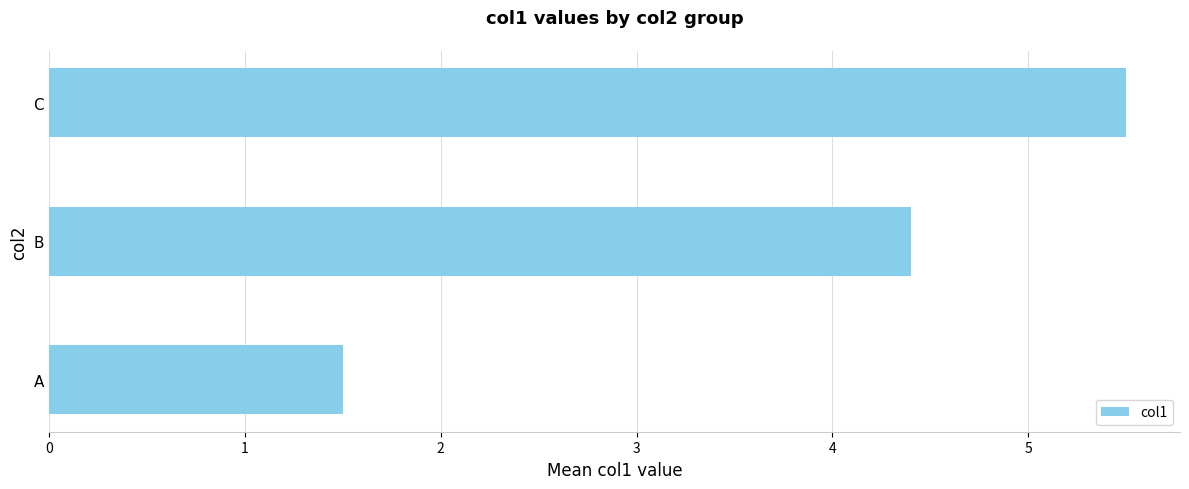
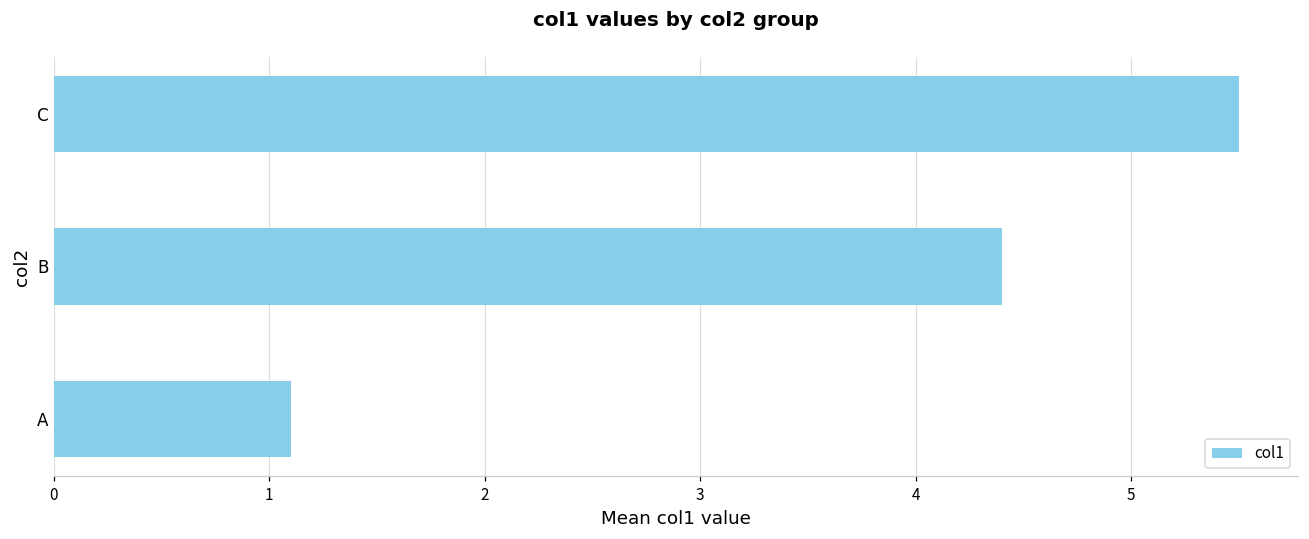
  {
    "C": 5.5,
    "B": 4.4,
-   "A": 1.5
+   "A": 1.1
  }
